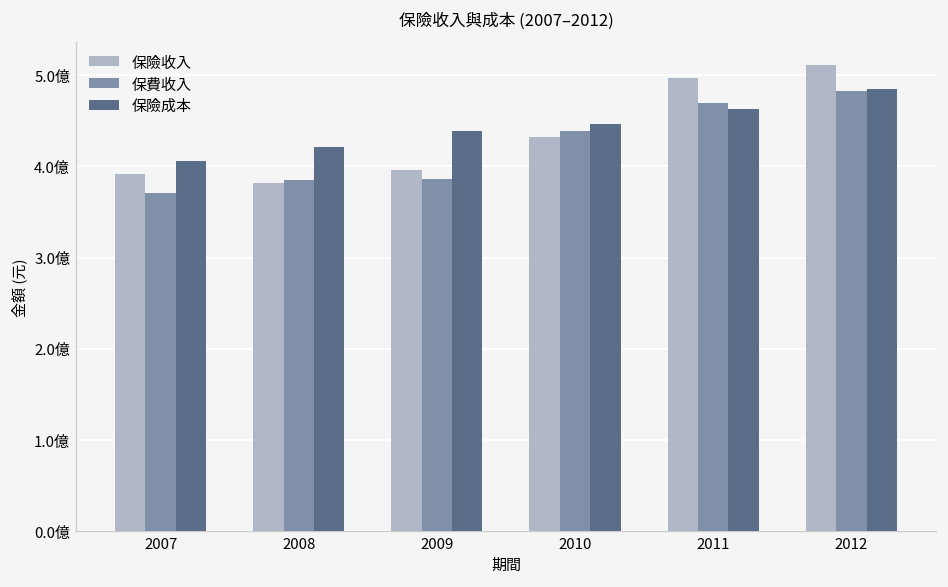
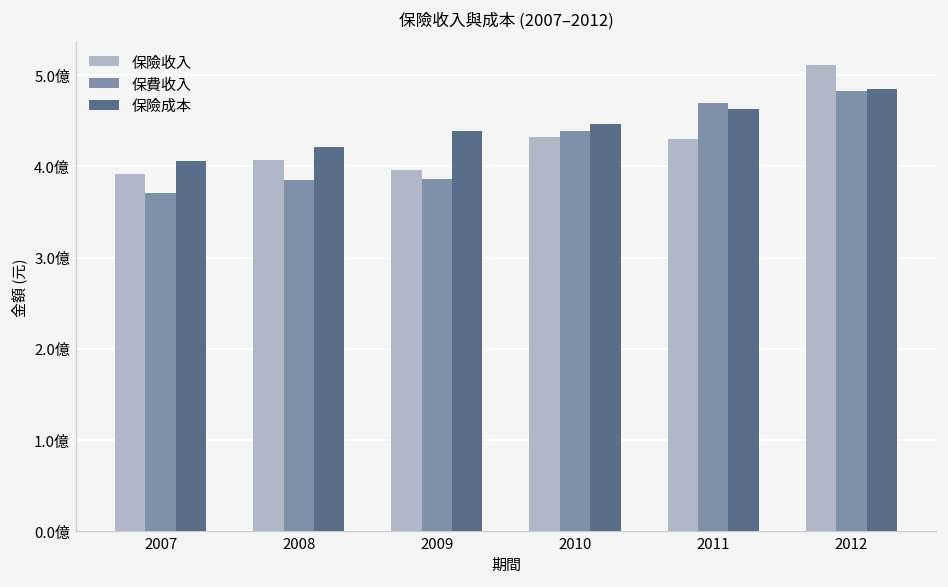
  {
    "保險收入": {
      "2007": "3.9億",
-     "2008": "3.8億",
+     "2008": "4.1億",
      "2009": "4.0億",
      "2010": "4.3億",
-     "2011": "5.0億",
+     "2011": "4.3億",
      "2012": "5.1億"
    }
  }
